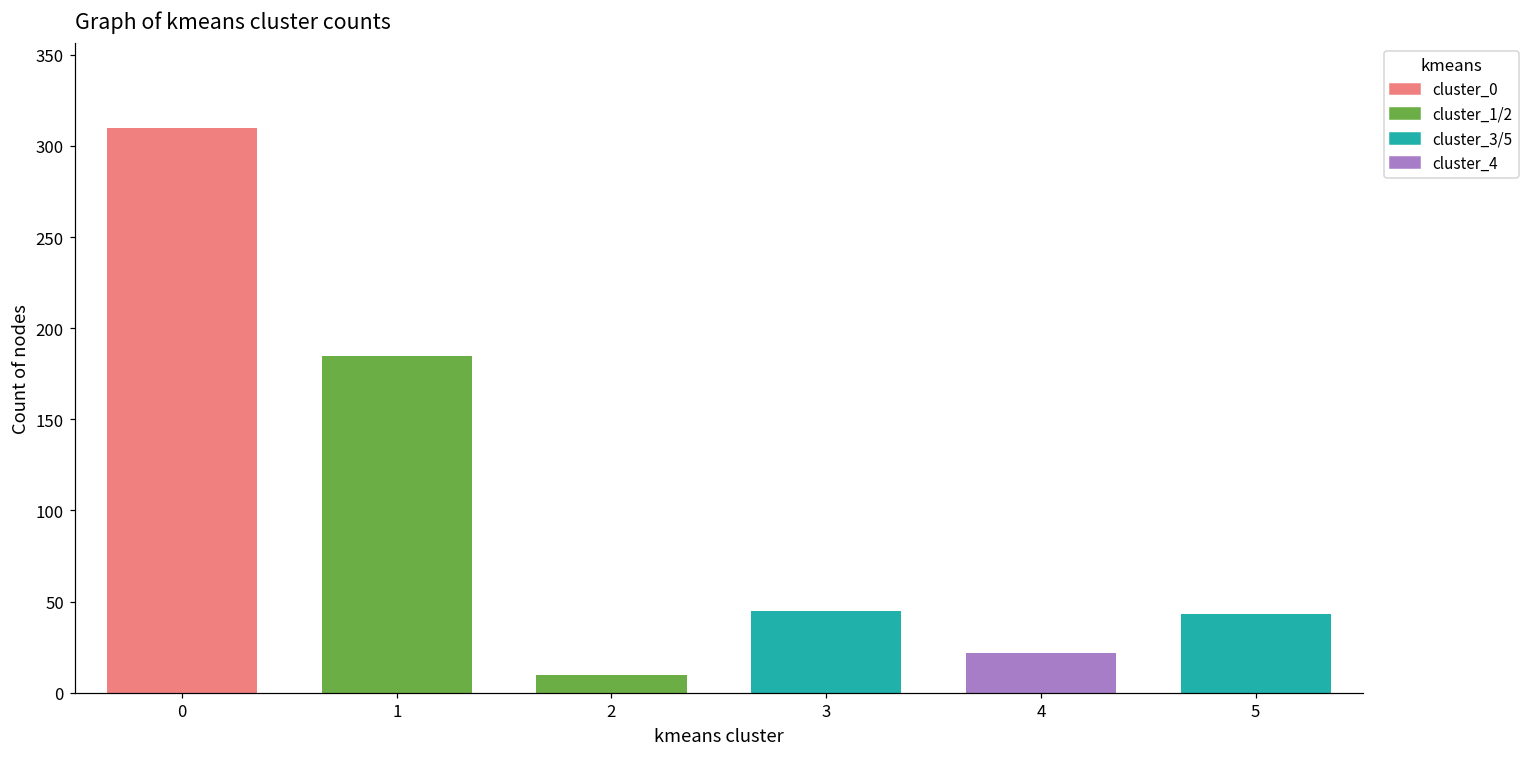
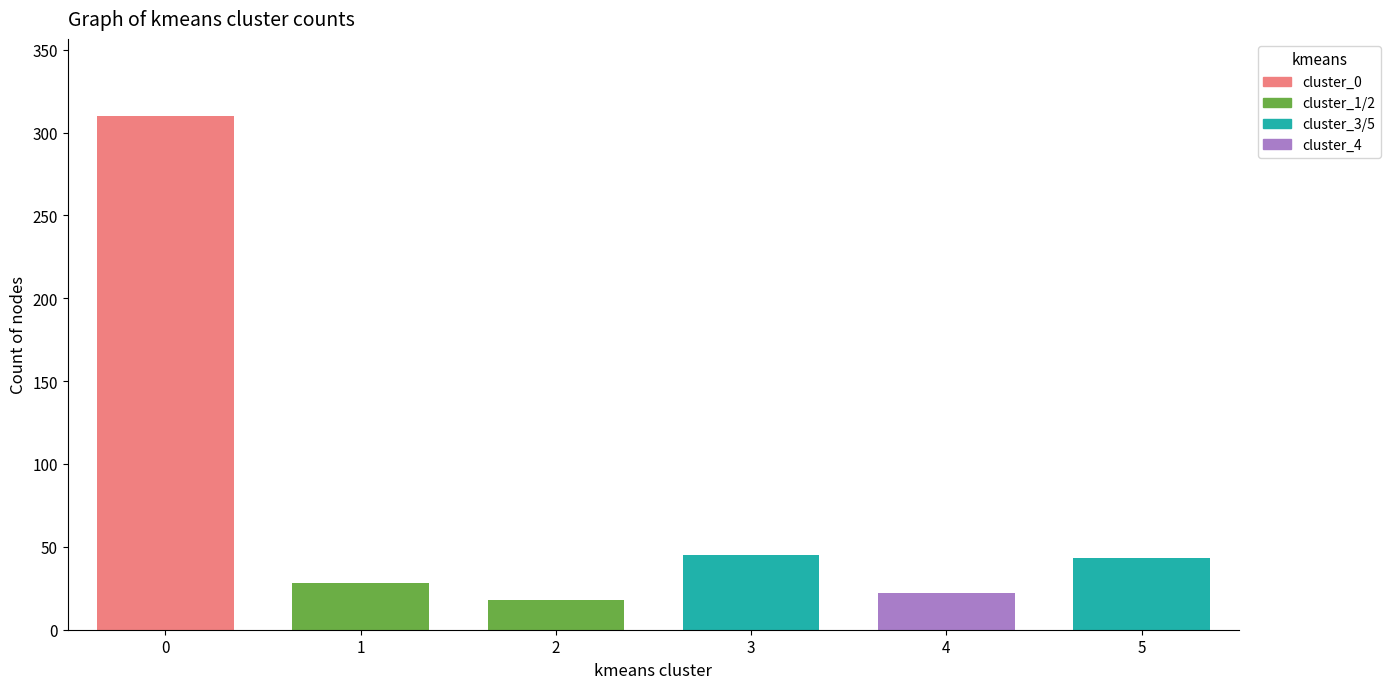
  {
    "0": 310,
-   "1": 185,
-   "2": 10,
+   "1": 28,
+   "2": 18,
    "3": 45,
    "4": 22,
    "5": 43
  }
